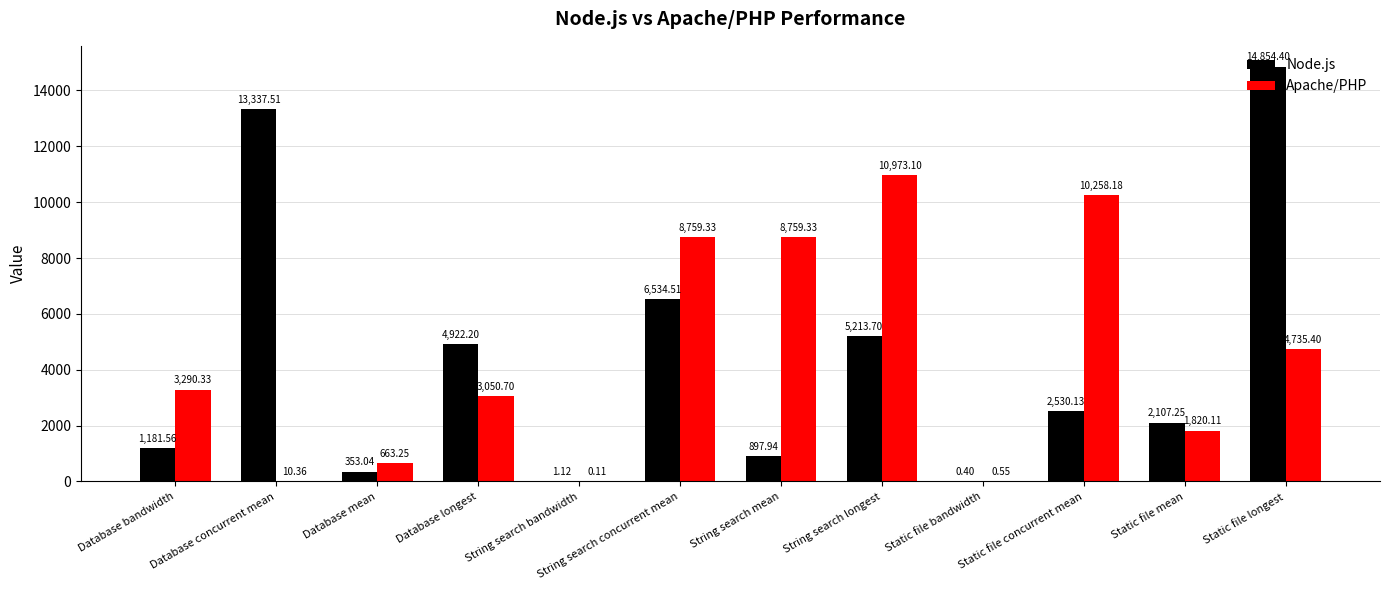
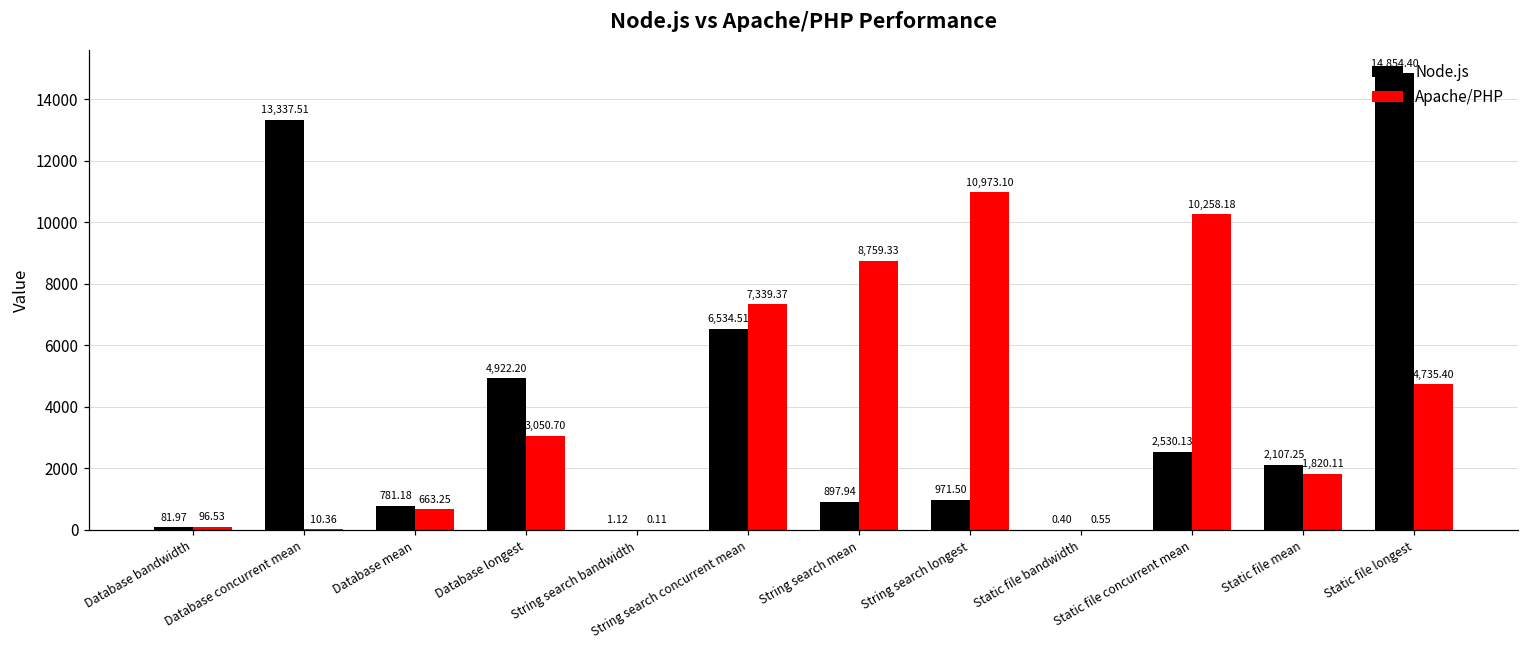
  {
    "Node.js": {
-     "Database bandwidth": "1,181.56",
+     "Database bandwidth": "81.97",
      "Database concurrent mean": "13,337.51",
-     "Database mean": "353.04",
+     "Database mean": "781.18",
      "Database longest": "4,922.20",
      "String search bandwidth": "1.12",
      "String search concurrent mean": "6,534.51",
      "String search mean": "897.94",
-     "String search longest": "5,213.70",
+     "String search longest": "971.50",
      "Static file bandwidth": "0.40",
      "Static file concurrent mean": "2,530.13",
      "Static file mean": "2,107.25",
      "Static file longest": "14,854.40"
    },
    "Apache/PHP": {
-     "Database bandwidth": "3,290.33",
+     "Database bandwidth": "96.53",
      "Database concurrent mean": "10.36",
      "Database mean": "663.25",
      "Database longest": "3,050.70",
      "String search bandwidth": "0.11",
-     "String search concurrent mean": "8,759.33",
+     "String search concurrent mean": "7,339.37",
      "String search mean": "8,759.33",
      "String search longest": "10,973.10",
      "Static file bandwidth": "0.55",
      "Static file concurrent mean": "10,258.18",
      "Static file mean": "1,820.11",
      "Static file longest": "4,735.40"
    }
  }
